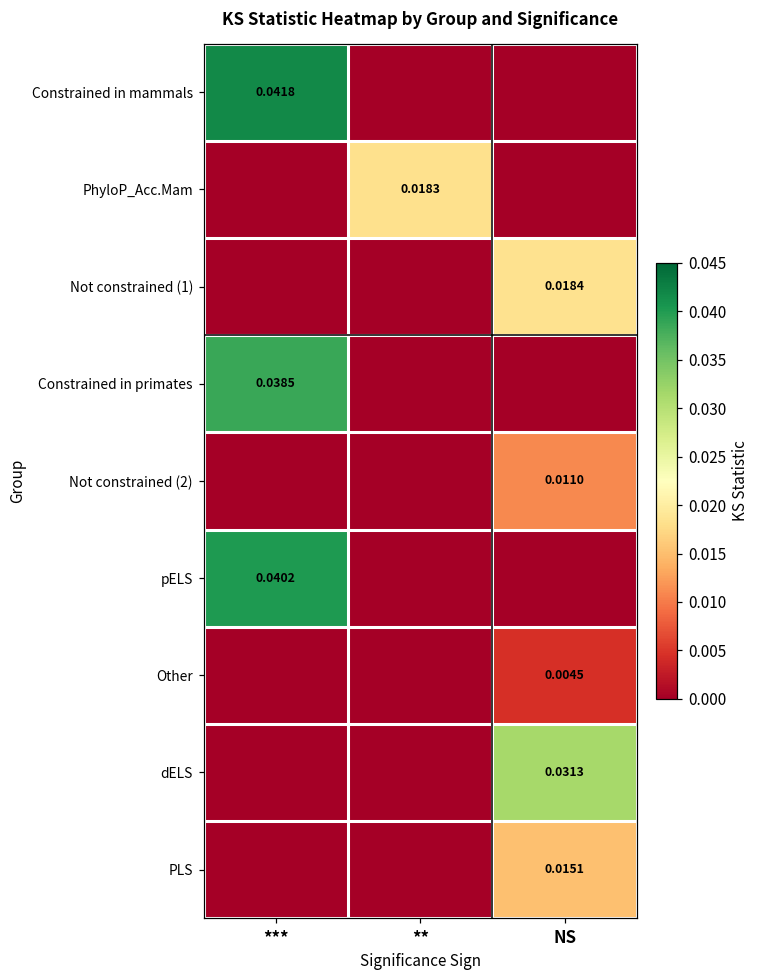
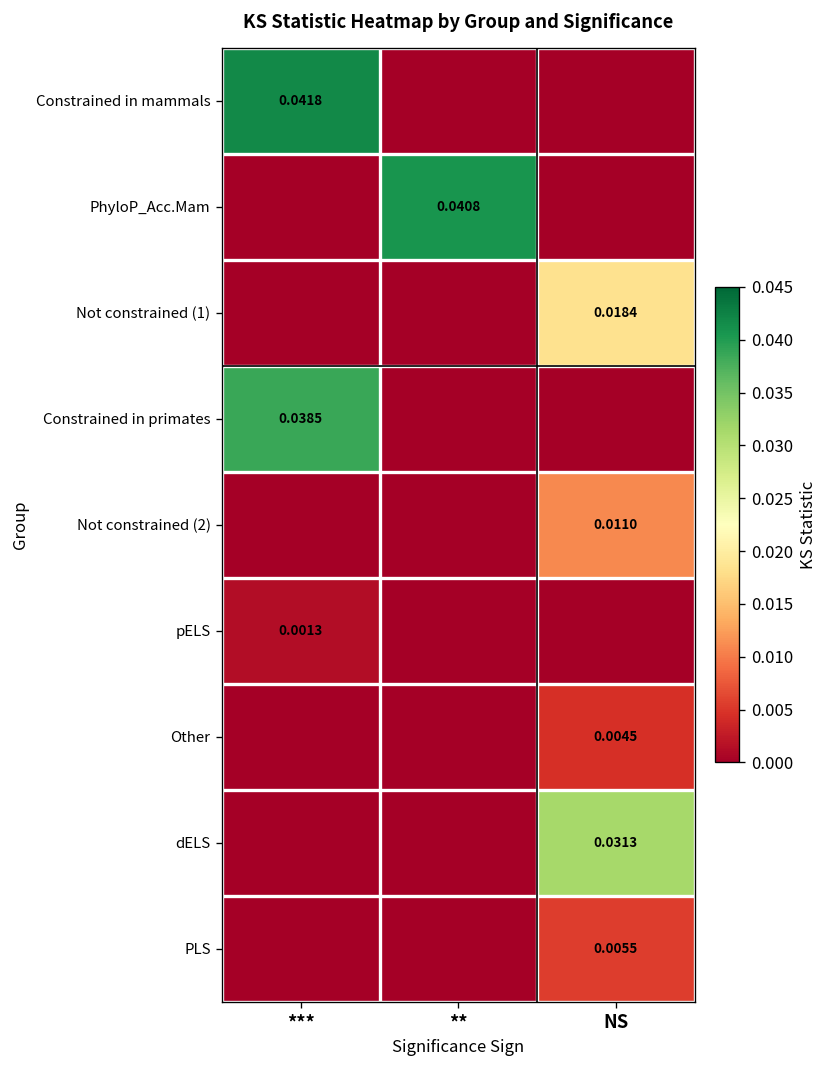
  {
    "Constrained in mammals": {
      "***": 0.0418
    },
    "PhyloP_Acc.Mam": {
-     "**": 0.0183
+     "**": 0.0408
    },
    "Not constrained (1)": {
      "NS": 0.0184
    },
    "Constrained in primates": {
      "***": 0.0385
    },
    "Not constrained (2)": {
      "NS": 0.0110
    },
    "pELS": {
-     "***": 0.0402
+     "***": 0.0013
    },
    "Other": {
      "NS": 0.0045
    },
    "dELS": {
      "NS": 0.0313
    },
    "PLS": {
-     "NS": 0.0151
+     "NS": 0.0055
    }
  }
